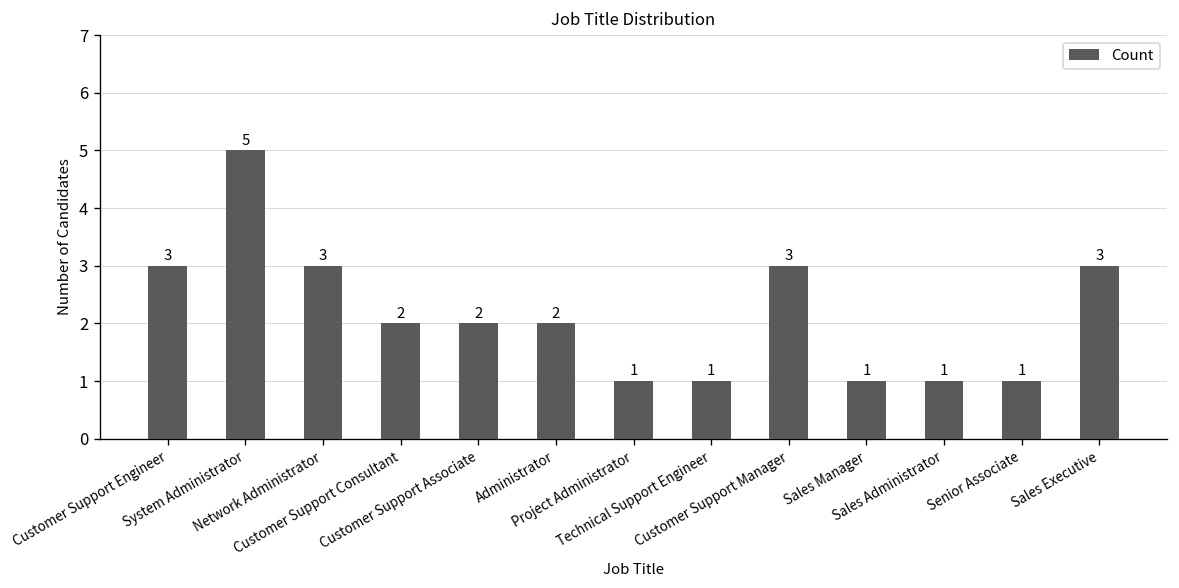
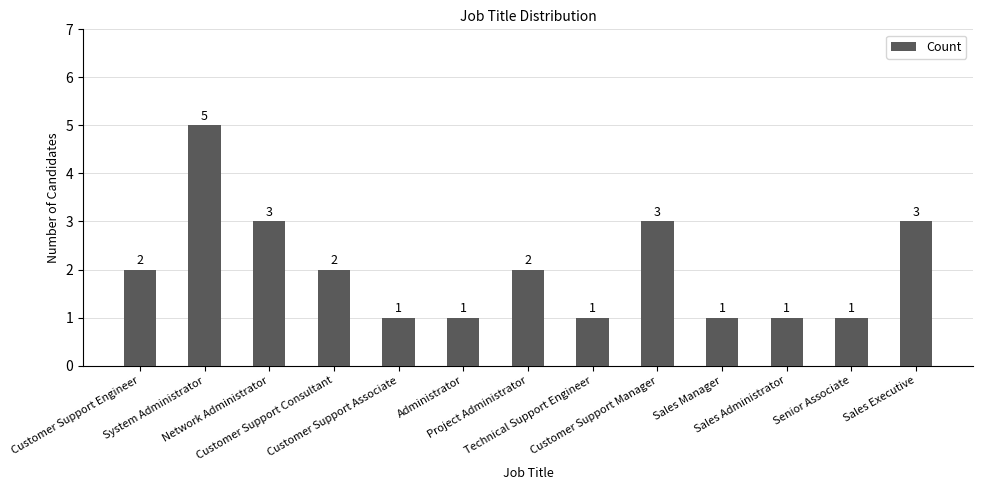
  {
-   "Customer Support Engineer": 3,
+   "Customer Support Engineer": 2,
    "System Administrator": 5,
    "Network Administrator": 3,
    "Customer Support Consultant": 2,
-   "Customer Support Associate": 2,
-   "Administrator": 2,
-   "Project Administrator": 1,
+   "Customer Support Associate": 1,
+   "Administrator": 1,
+   "Project Administrator": 2,
    "Technical Support Engineer": 1,
    "Customer Support Manager": 3,
    "Sales Manager": 1,
    "Sales Administrator": 1,
    "Senior Associate": 1,
    "Sales Executive": 3
  }
